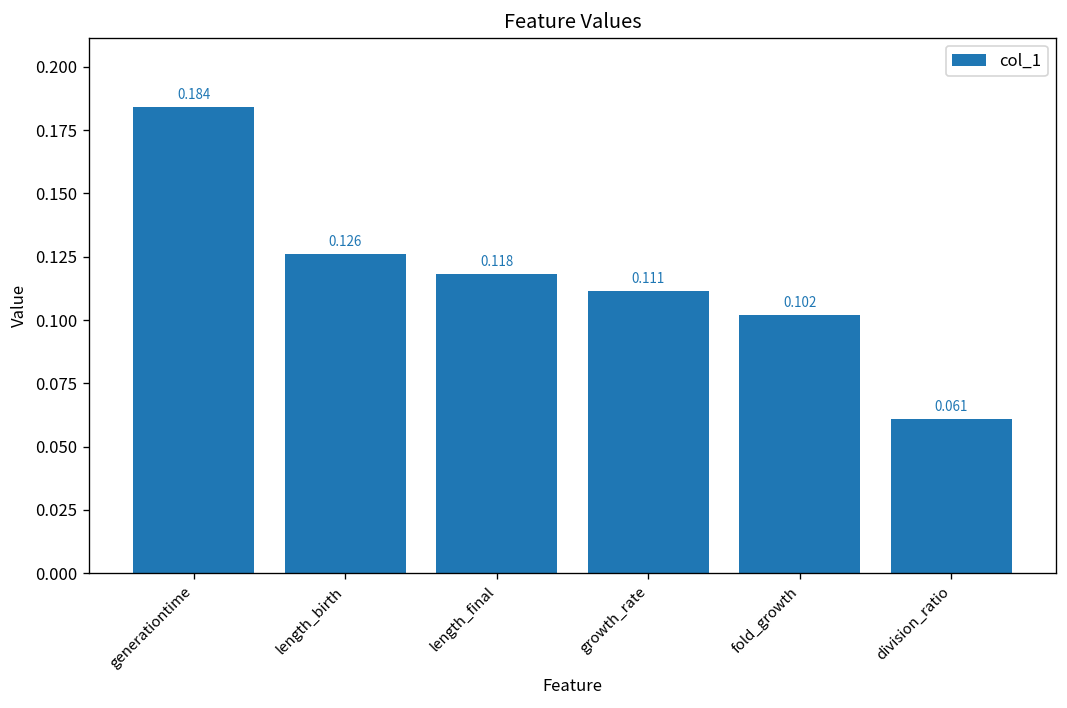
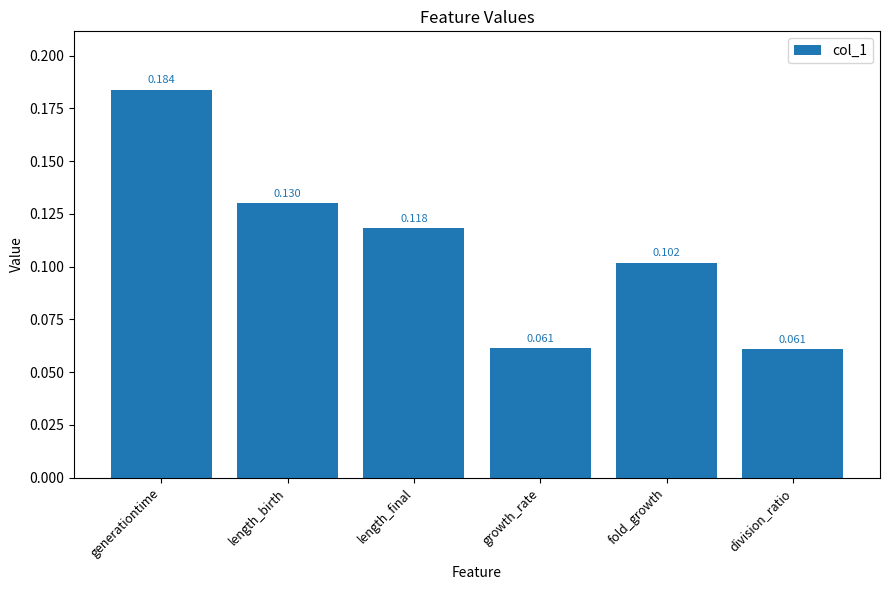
  {
    "generationtime": 0.184,
-   "length_birth": 0.126,
+   "length_birth": 0.130,
    "length_final": 0.118,
-   "growth_rate": 0.111,
+   "growth_rate": 0.061,
    "fold_growth": 0.102,
    "division_ratio": 0.061
  }
